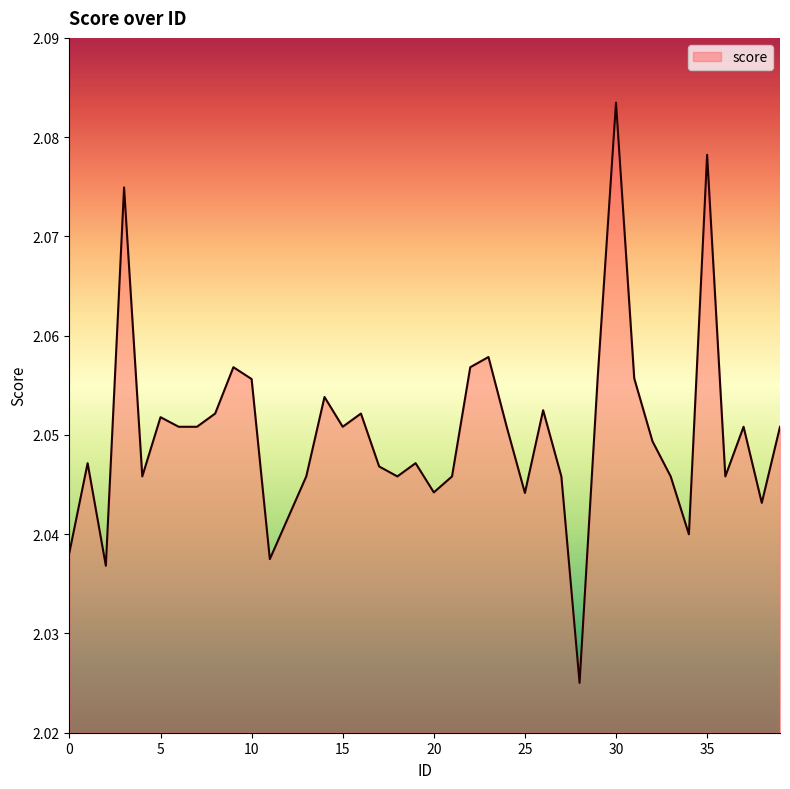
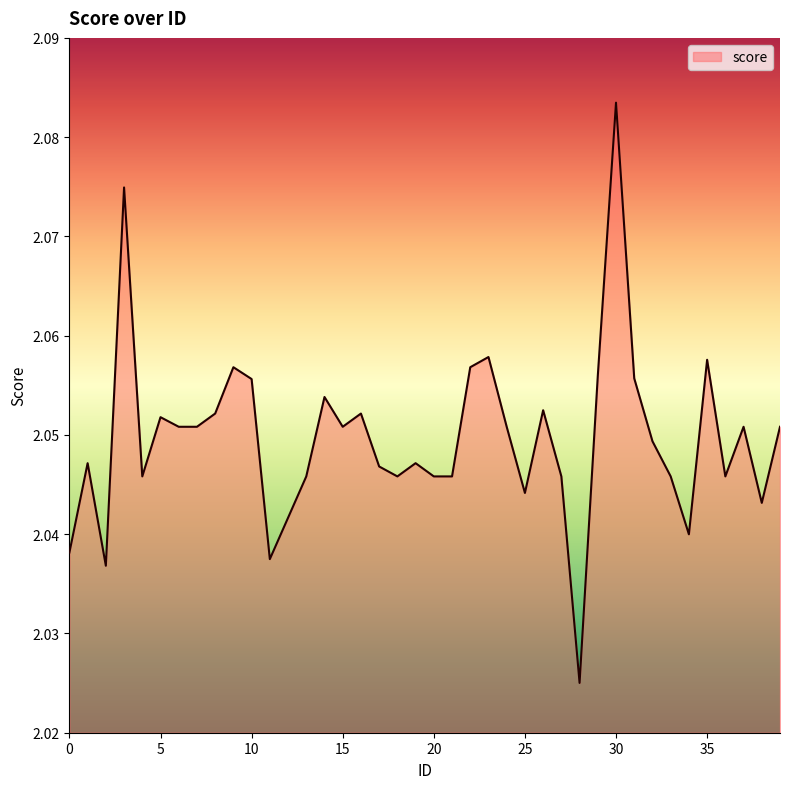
  {
    "0": 2.038,
    "5": 2.052,
    "10": 2.056,
    "15": 2.051,
-   "20": 2.044,
+   "20": 2.046,
    "25": 2.044,
    "30": 2.083,
-   "35": 2.078
+   "35": 2.058
  }
